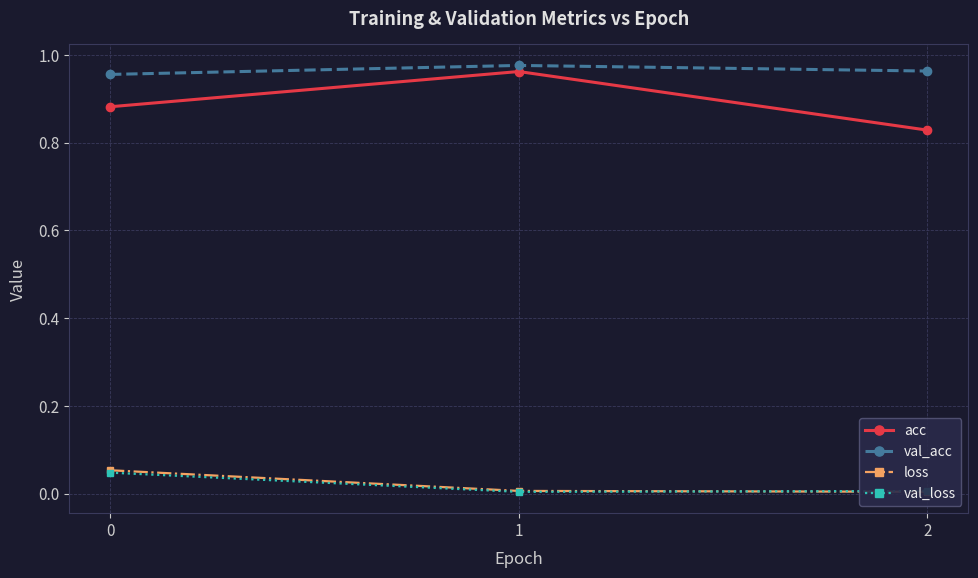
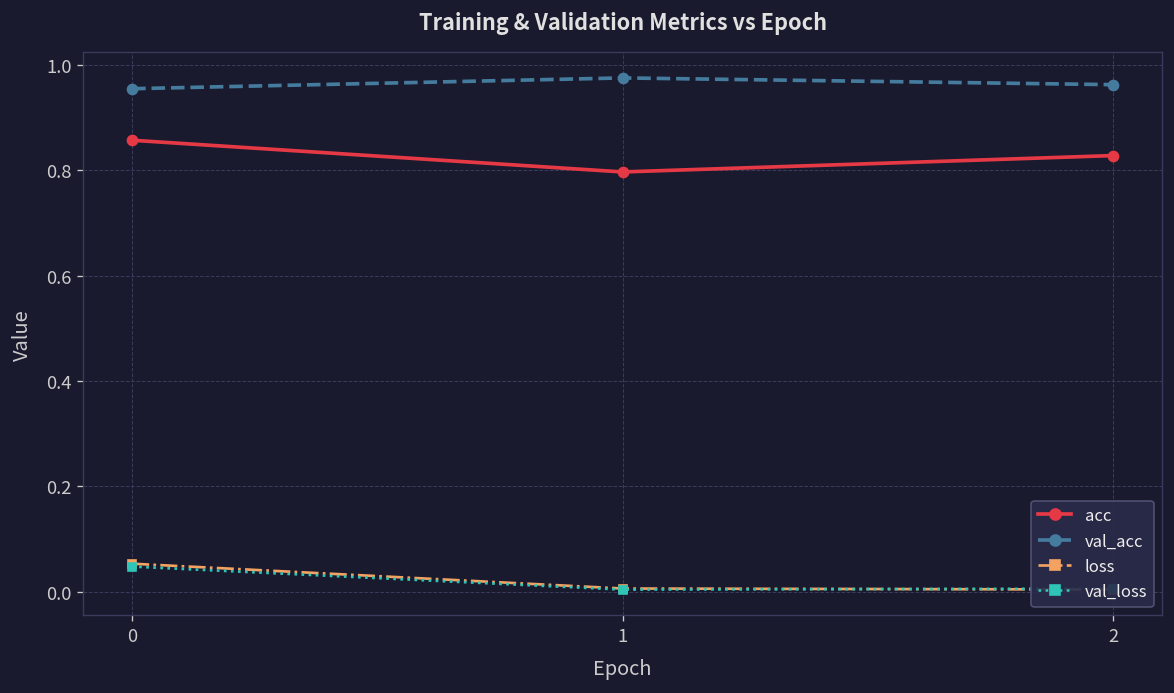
  {
    "acc": {
-     "0": 0.88,
-     "1": 0.96,
+     "0": 0.86,
+     "1": 0.80,
      "2": 0.83
    },
    "val_acc": {
      "0": 0.96,
      "1": 0.98,
      "2": 0.96
    }
  }
